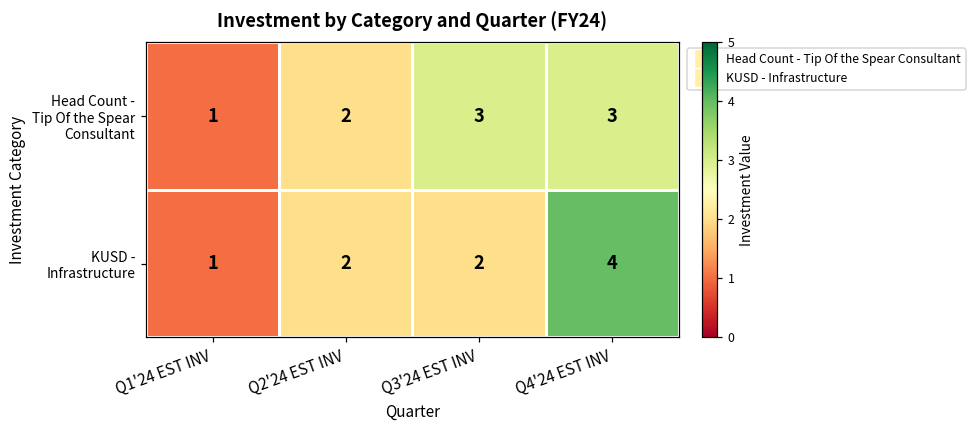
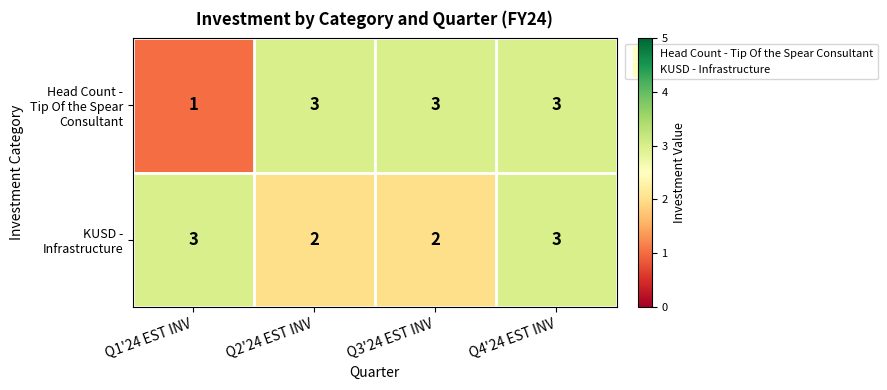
  {
    "Head Count - Tip Of the Spear Consultant": {
      "Q1'24 EST INV": 1,
-     "Q2'24 EST INV": 2,
+     "Q2'24 EST INV": 3,
      "Q3'24 EST INV": 3,
      "Q4'24 EST INV": 3
    },
    "KUSD - Infrastructure": {
-     "Q1'24 EST INV": 1,
+     "Q1'24 EST INV": 3,
      "Q2'24 EST INV": 2,
      "Q3'24 EST INV": 2,
-     "Q4'24 EST INV": 4
+     "Q4'24 EST INV": 3
    }
  }
